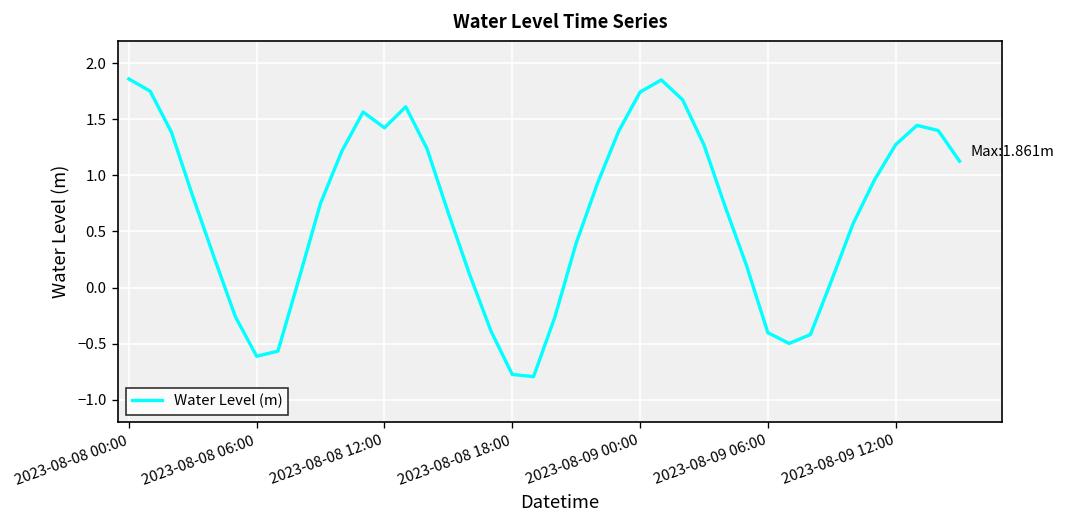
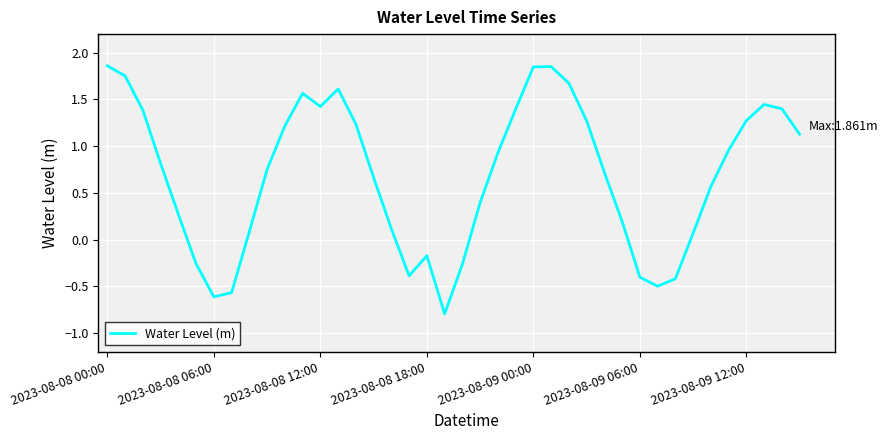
  {
    "2023-08-08 00:00": 1.9,
    "2023-08-08 06:00": -0.6,
    "2023-08-08 12:00": 1.4,
-   "2023-08-08 18:00": -0.8,
-   "2023-08-09 00:00": 1.7,
+   "2023-08-08 18:00": -0.2,
+   "2023-08-09 00:00": 1.8,
    "2023-08-09 06:00": -0.4,
    "2023-08-09 12:00": 1.3
  }
